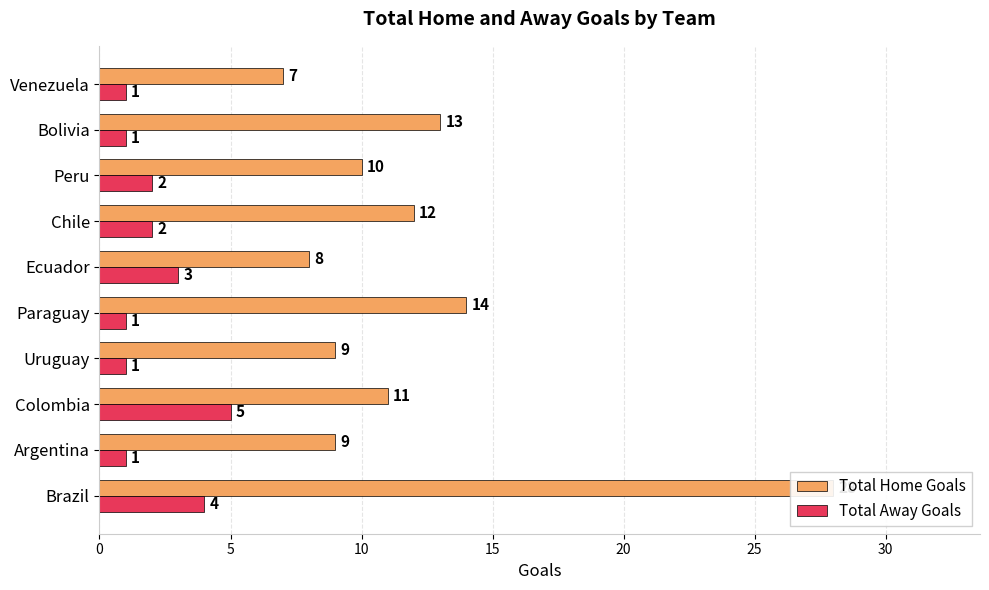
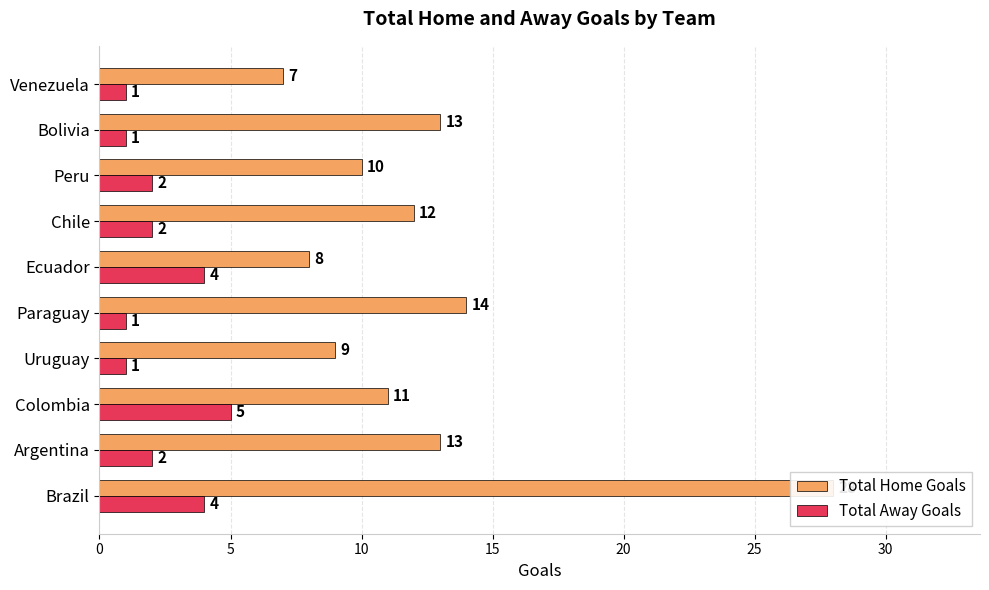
  {
    "Total Home Goals": {
      "Venezuela": 7,
      "Bolivia": 13,
      "Peru": 10,
      "Chile": 12,
      "Ecuador": 8,
      "Paraguay": 14,
      "Uruguay": 9,
      "Colombia": 11,
-     "Argentina": 9
+     "Argentina": 13
    },
    "Total Away Goals": {
      "Venezuela": 1,
      "Bolivia": 1,
      "Peru": 2,
      "Chile": 2,
-     "Ecuador": 3,
+     "Ecuador": 4,
      "Paraguay": 1,
      "Uruguay": 1,
      "Colombia": 5,
-     "Argentina": 1,
+     "Argentina": 2,
      "Brazil": 4
    }
  }
